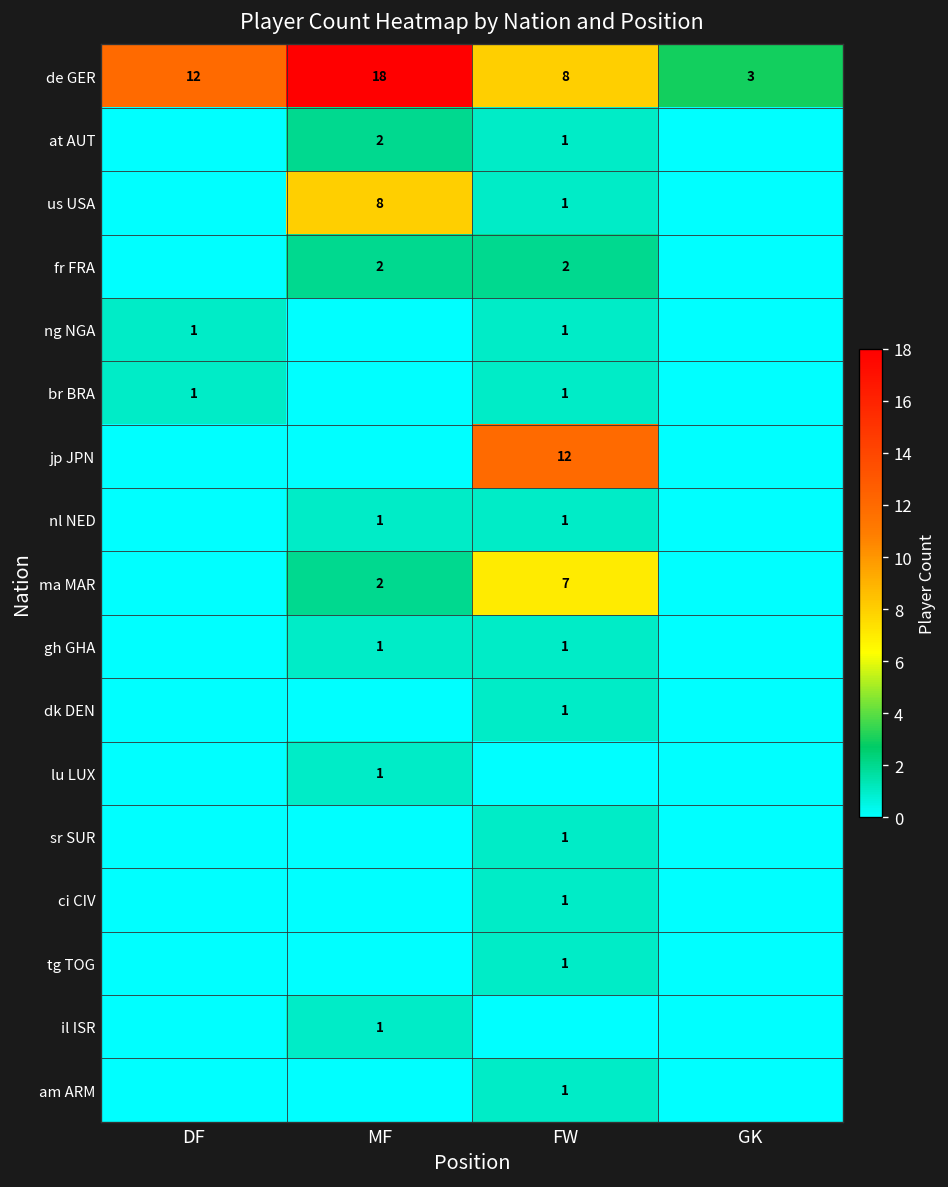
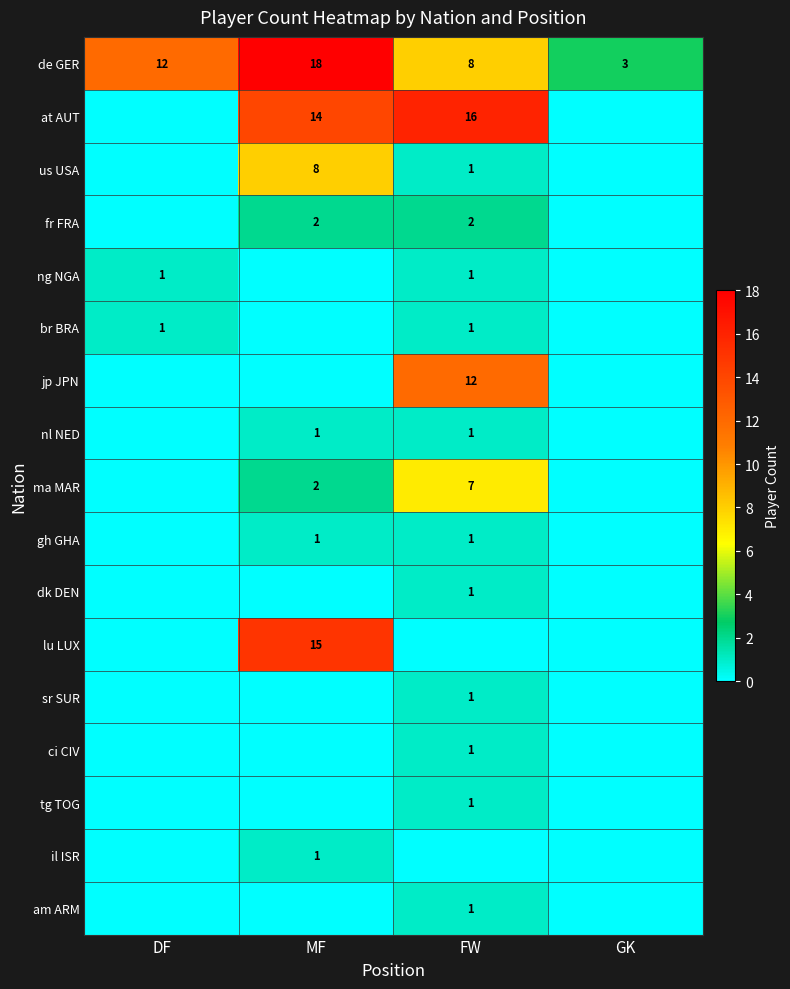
  {
    "de GER": {
      "DF": 12,
      "MF": 18,
      "FW": 8,
      "GK": 3
    },
    "at AUT": {
-     "MF": 2,
-     "FW": 1
+     "MF": 14,
+     "FW": 16
    },
    "us USA": {
      "MF": 8,
      "FW": 1
    },
    "fr FRA": {
      "MF": 2,
      "FW": 2
    },
    "ng NGA": {
      "DF": 1,
      "FW": 1
    },
    "br BRA": {
      "DF": 1,
      "FW": 1
    },
    "jp JPN": {
      "FW": 12
    },
    "nl NED": {
      "MF": 1,
      "FW": 1
    },
    "ma MAR": {
      "MF": 2,
      "FW": 7
    },
    "gh GHA": {
      "MF": 1,
      "FW": 1
    },
    "dk DEN": {
      "FW": 1
    },
    "lu LUX": {
-     "MF": 1
+     "MF": 15
    },
    "sr SUR": {
      "FW": 1
    },
    "ci CIV": {
      "FW": 1
    },
    "tg TOG": {
      "FW": 1
    },
    "il ISR": {
      "MF": 1
    },
    "am ARM": {
      "FW": 1
    }
  }
